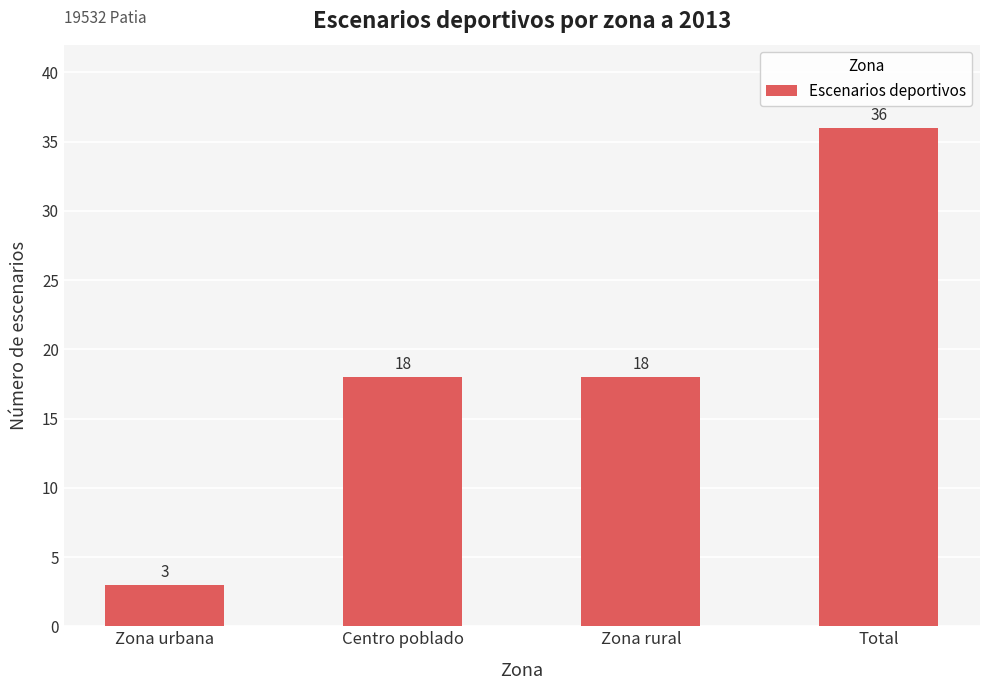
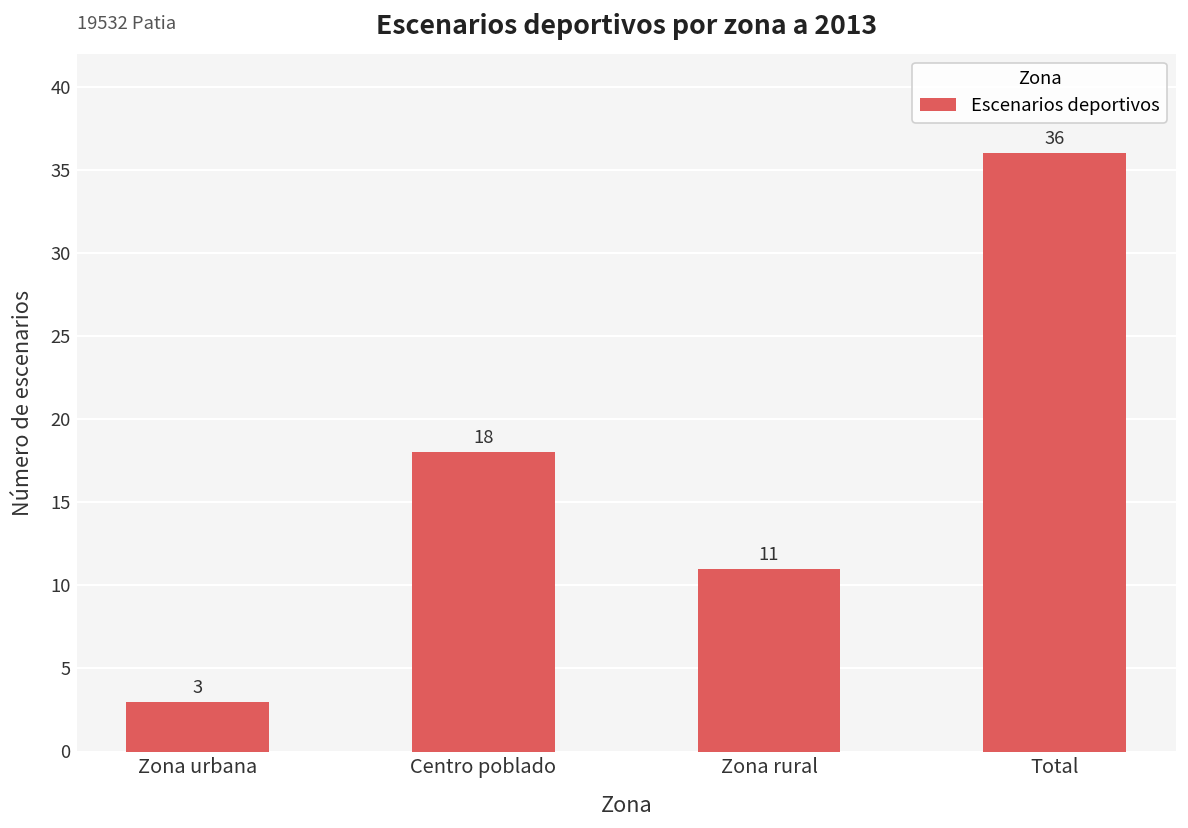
  {
    "Zona urbana": 3,
    "Centro poblado": 18,
-   "Zona rural": 18,
+   "Zona rural": 11,
    "Total": 36
  }
